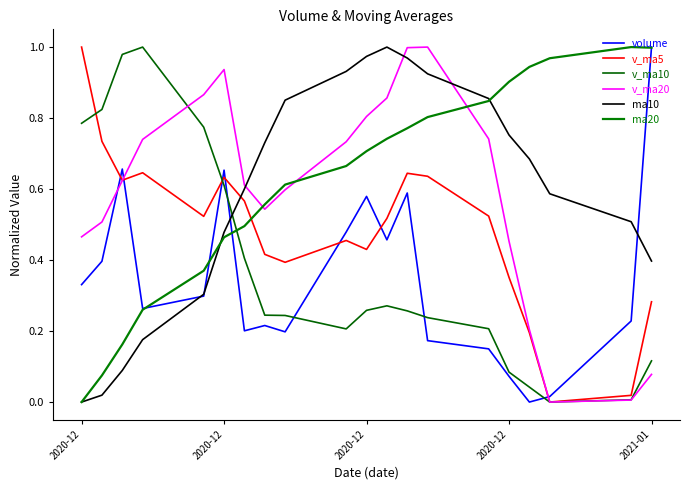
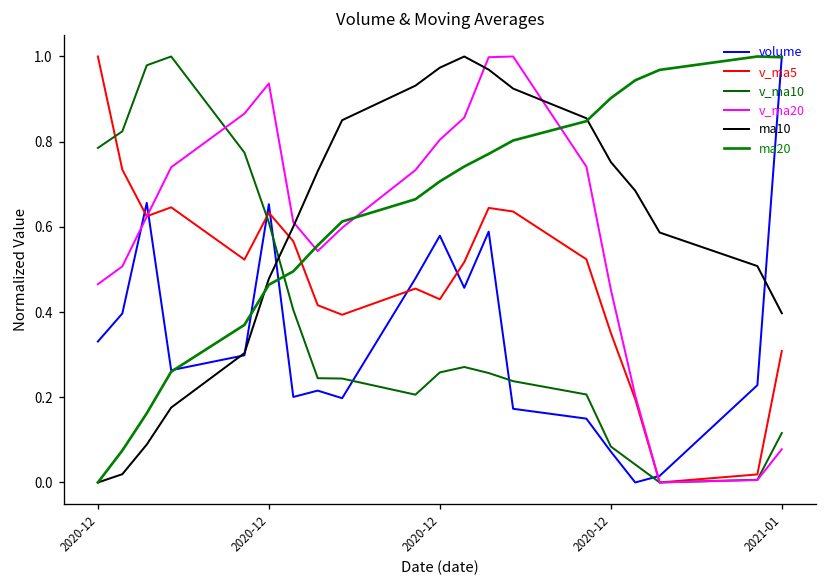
  {
    "v_ma5": {
-     "2021-01": 0.28
+     "2021-01": 0.31
    },
    "v_ma20": {
      "2021-01": 0.08
    },
    "ma10": {
      "2021-01": 0.40
    }
  }
